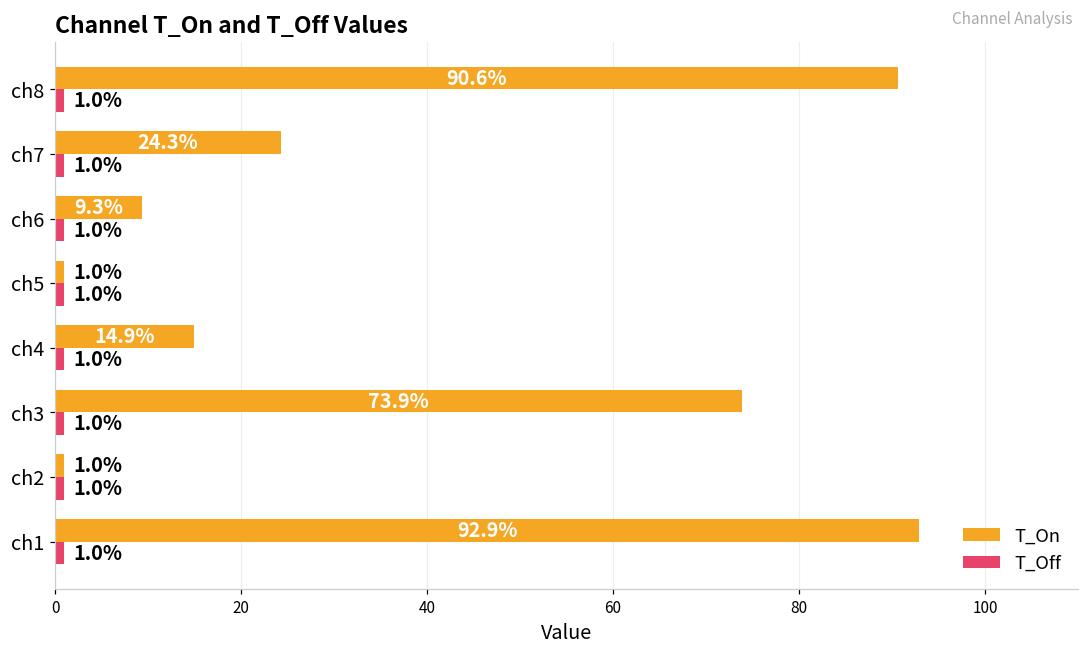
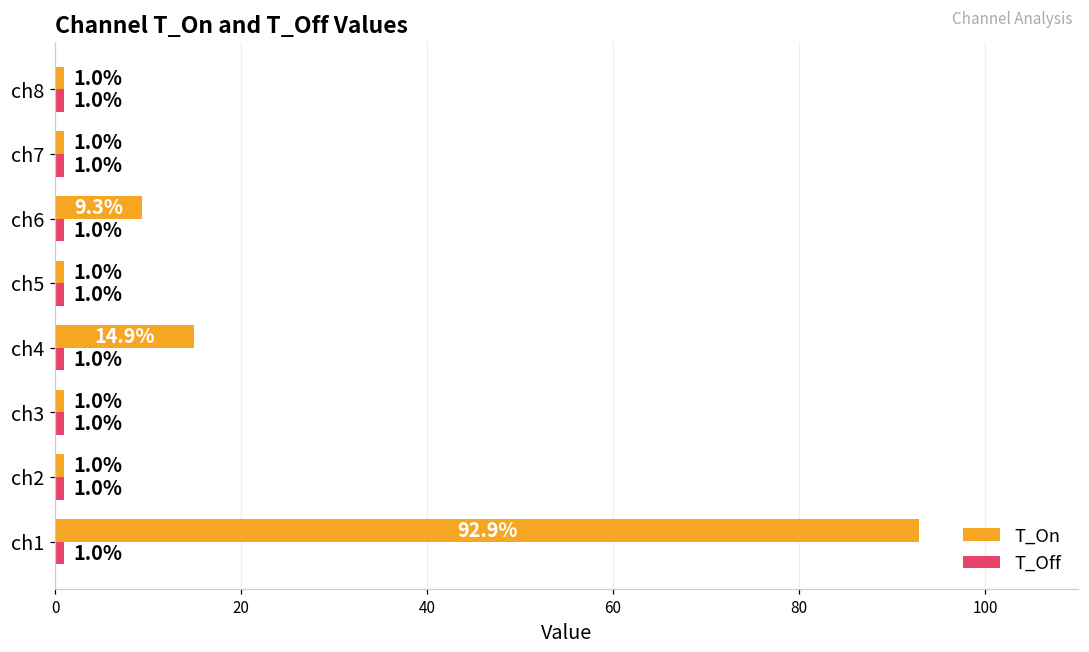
  {
    "T_On": {
-     "ch8": "90.6%",
-     "ch7": "24.3%",
+     "ch8": "1.0%",
+     "ch7": "1.0%",
      "ch6": "9.3%",
      "ch5": "1.0%",
      "ch4": "14.9%",
-     "ch3": "73.9%",
+     "ch3": "1.0%",
      "ch2": "1.0%",
      "ch1": "92.9%"
    },
    "T_Off": {
      "ch8": "1.0%",
      "ch7": "1.0%",
      "ch6": "1.0%",
      "ch5": "1.0%",
      "ch4": "1.0%",
      "ch3": "1.0%",
      "ch2": "1.0%",
      "ch1": "1.0%"
    }
  }
